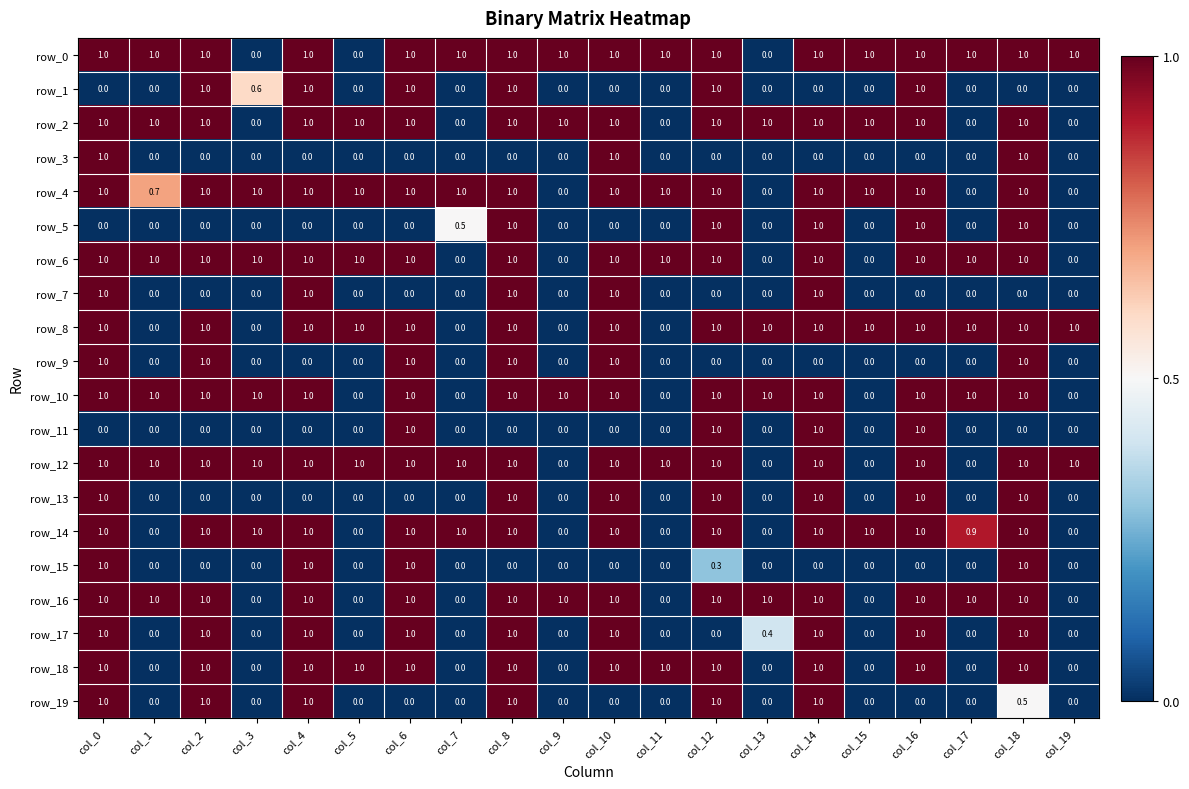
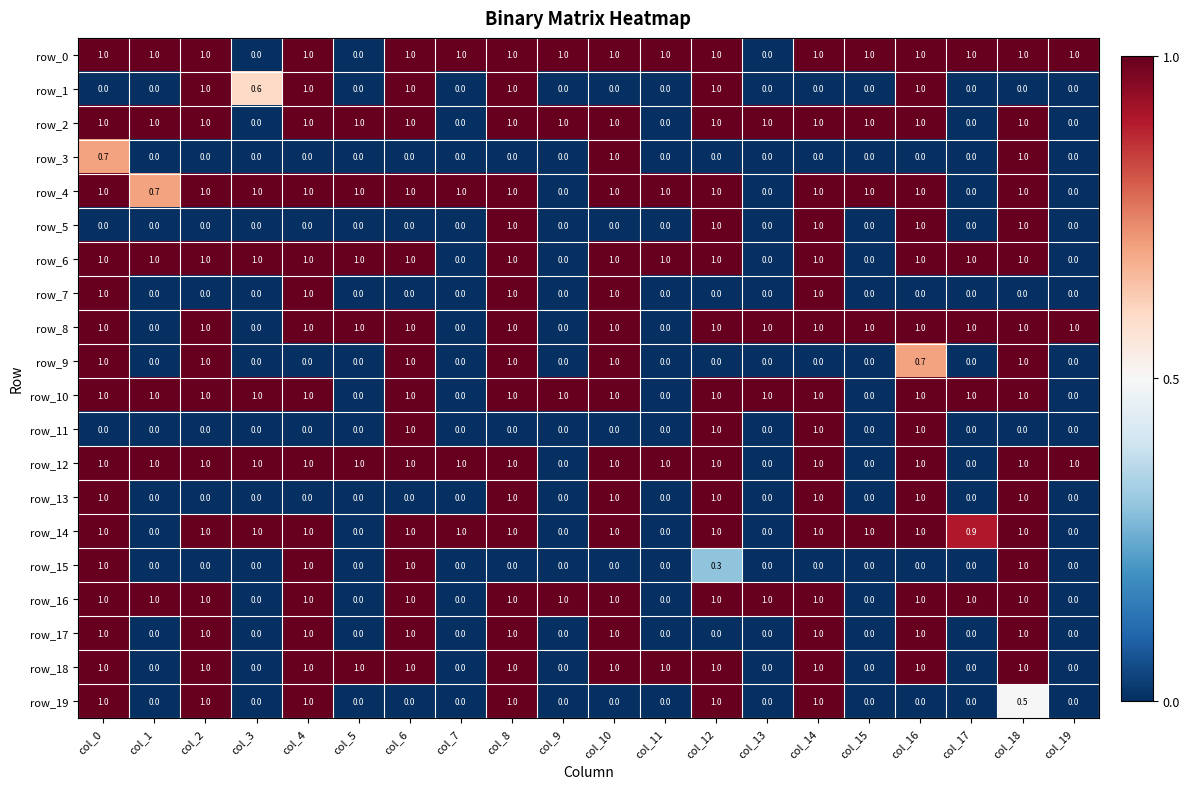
  {
    "row_3": {
-     "col_0": 1.0,
+     "col_0": 0.7,
      "col_1": 0.0,
      "col_2": 0.0,
      "col_3": 0.0,
      "col_4": 0.0,
      "col_5": 0.0,
      "col_6": 0.0,
      "col_7": 0.0,
      "col_8": 0.0,
      "col_9": 0.0,
      "col_10": 1.0,
      "col_11": 0.0,
      "col_12": 0.0,
      "col_13": 0.0,
      "col_14": 0.0,
      "col_15": 0.0,
      "col_16": 0.0,
      "col_17": 0.0,
      "col_18": 1.0,
      "col_19": 0.0
    },
    "row_5": {
      "col_0": 0.0,
      "col_1": 0.0,
      "col_2": 0.0,
      "col_3": 0.0,
      "col_4": 0.0,
      "col_5": 0.0,
      "col_6": 0.0,
-     "col_7": 0.5,
+     "col_7": 0.0,
      "col_8": 1.0,
      "col_9": 0.0,
      "col_10": 0.0,
      "col_11": 0.0,
      "col_12": 1.0,
      "col_13": 0.0,
      "col_14": 1.0,
      "col_15": 0.0,
      "col_16": 1.0,
      "col_17": 0.0,
      "col_18": 1.0,
      "col_19": 0.0
    },
    "row_9": {
      "col_0": 1.0,
      "col_1": 0.0,
      "col_2": 1.0,
      "col_3": 0.0,
      "col_4": 0.0,
      "col_5": 0.0,
      "col_6": 1.0,
      "col_7": 0.0,
      "col_8": 1.0,
      "col_9": 0.0,
      "col_10": 1.0,
      "col_11": 0.0,
      "col_12": 0.0,
      "col_13": 0.0,
      "col_14": 0.0,
      "col_15": 0.0,
-     "col_16": 0.0,
+     "col_16": 0.7,
      "col_17": 0.0,
      "col_18": 1.0,
      "col_19": 0.0
    },
    "row_17": {
      "col_0": 1.0,
      "col_1": 0.0,
      "col_2": 1.0,
      "col_3": 0.0,
      "col_4": 1.0,
      "col_5": 0.0,
      "col_6": 1.0,
      "col_7": 0.0,
      "col_8": 1.0,
      "col_9": 0.0,
      "col_10": 1.0,
      "col_11": 0.0,
      "col_12": 0.0,
-     "col_13": 0.4,
+     "col_13": 0.0,
      "col_14": 1.0,
      "col_15": 0.0,
      "col_16": 1.0,
      "col_17": 0.0,
      "col_18": 1.0,
      "col_19": 0.0
    }
  }
